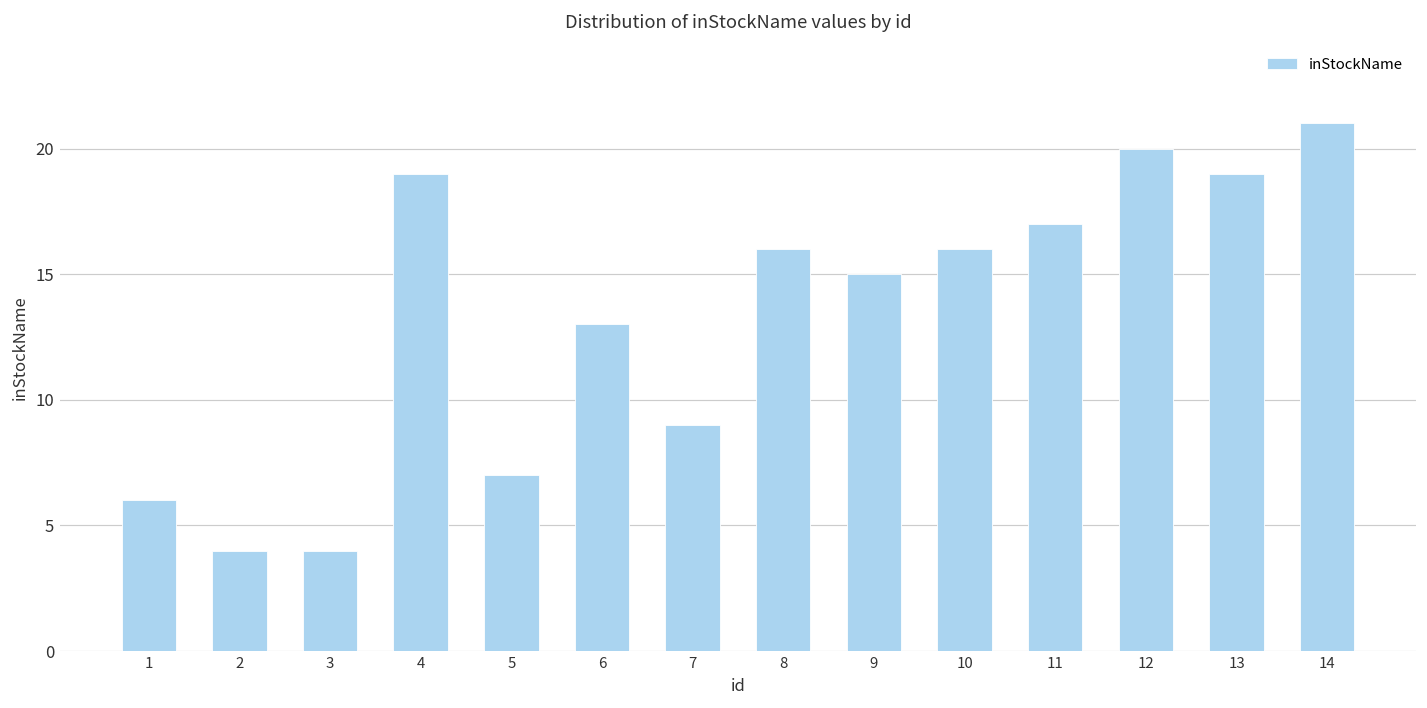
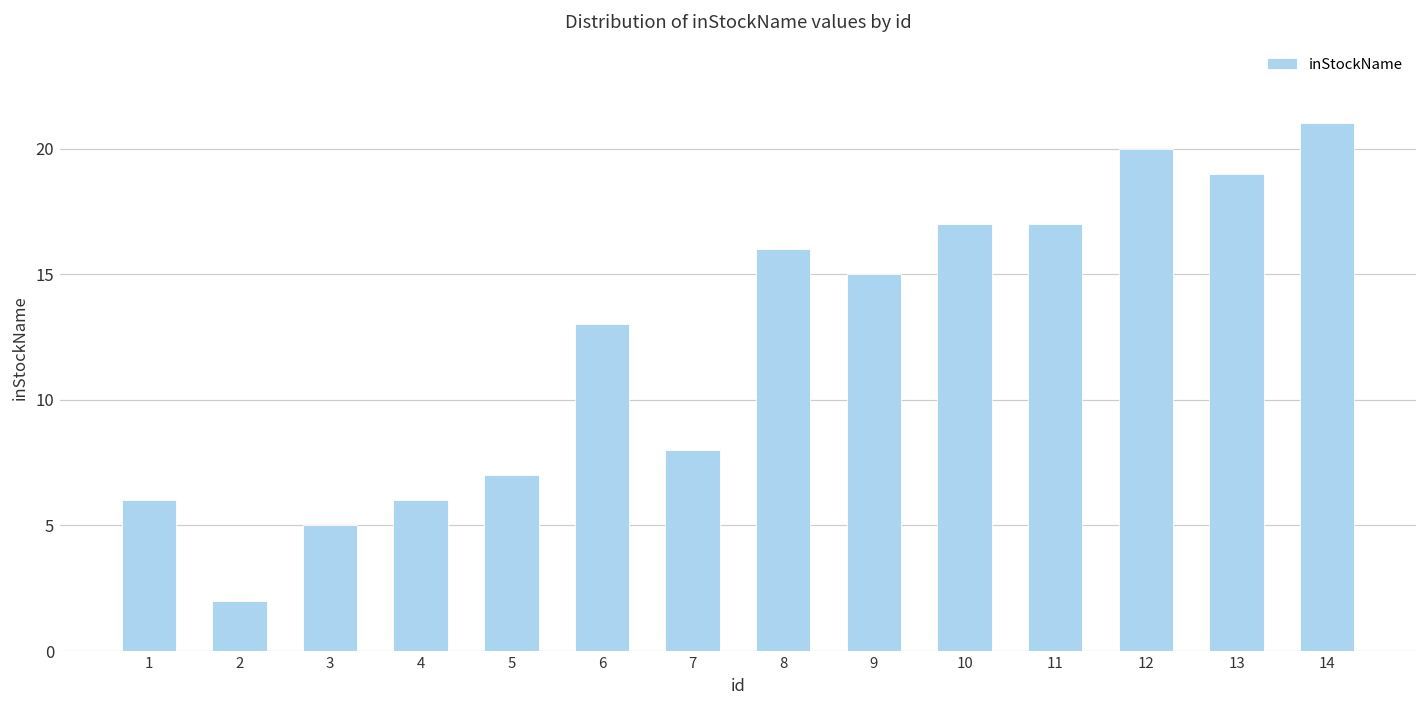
  {
    "1": 6,
-   "2": 4,
-   "3": 4,
-   "4": 19,
+   "2": 2,
+   "3": 5,
+   "4": 6,
    "5": 7,
    "6": 13,
-   "7": 9,
+   "7": 8,
    "8": 16,
    "9": 15,
-   "10": 16,
+   "10": 17,
    "11": 17,
    "12": 20,
    "13": 19,
    "14": 21
  }
